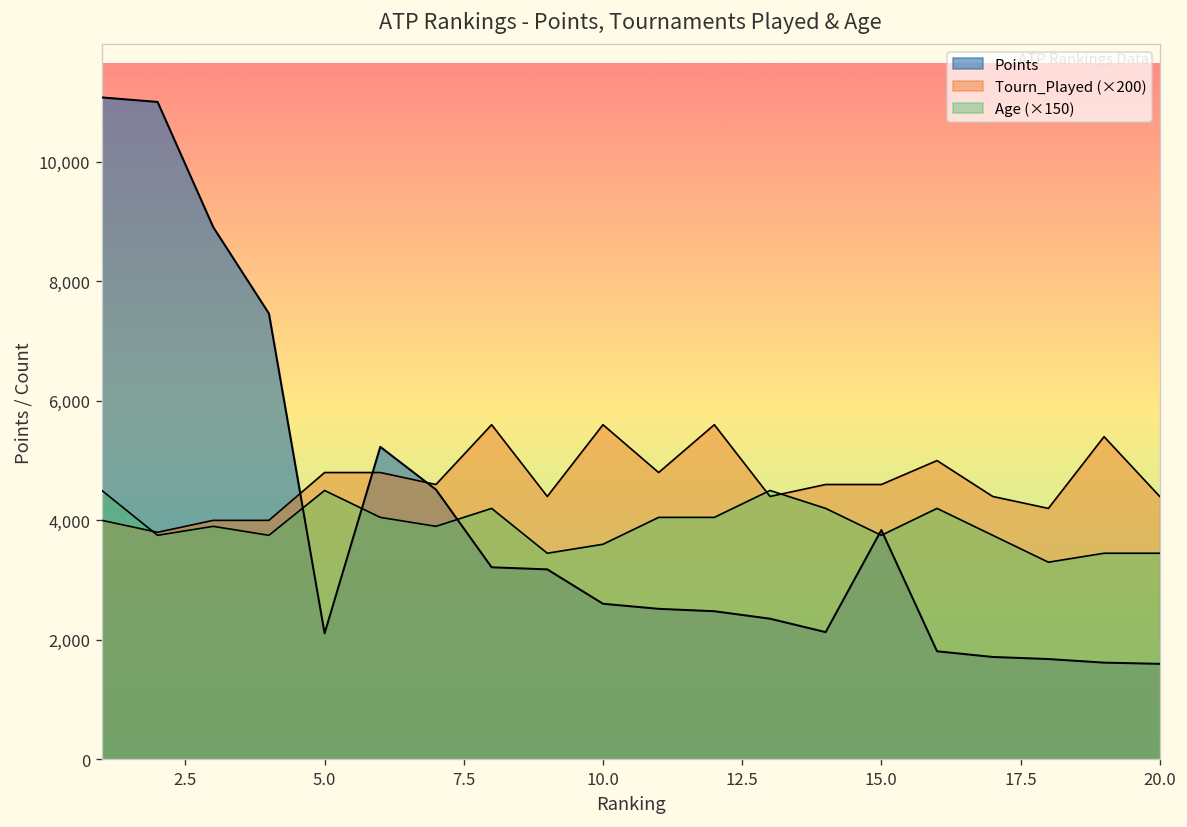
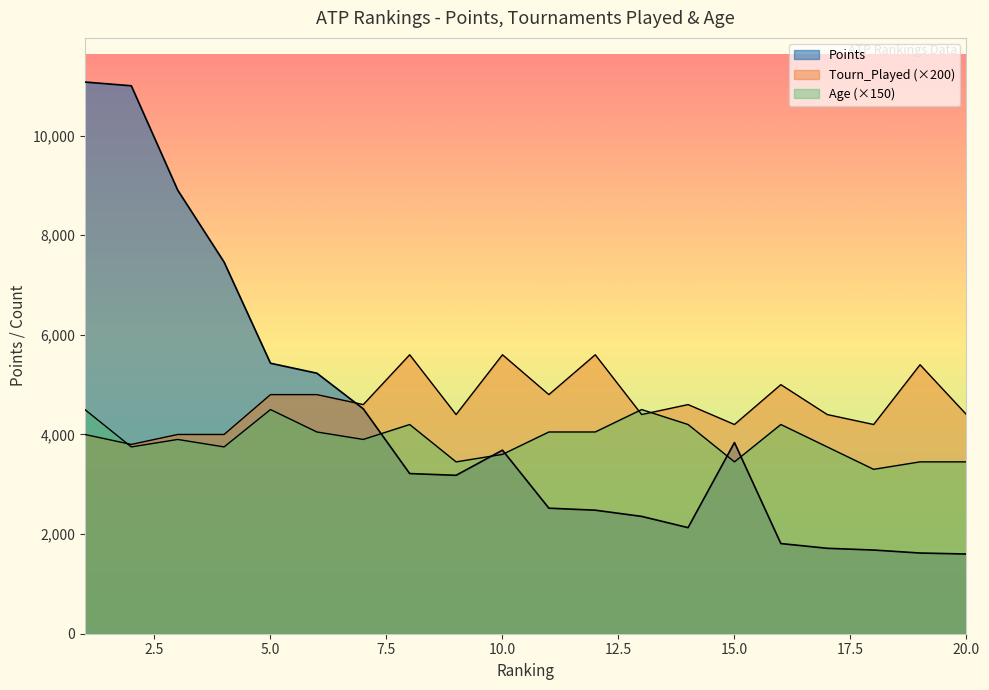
  {
    "Points": {
-     "5.0": "2,100",
-     "10.0": "2,600",
+     "5.0": "5,400",
+     "10.0": "3,700",
      "15.0": "3,800",
      "20.0": "1,600"
    },
    "Tourn_Played (×200)": {
      "5.0": "4,800",
      "10.0": "5,600",
-     "15.0": "4,600",
+     "15.0": "4,200",
      "20.0": "4,400"
    },
    "Age (×150)": {
      "5.0": "4,500",
      "10.0": "3,600",
-     "15.0": "3,800",
+     "15.0": "3,500",
      "20.0": "3,500"
    }
  }
